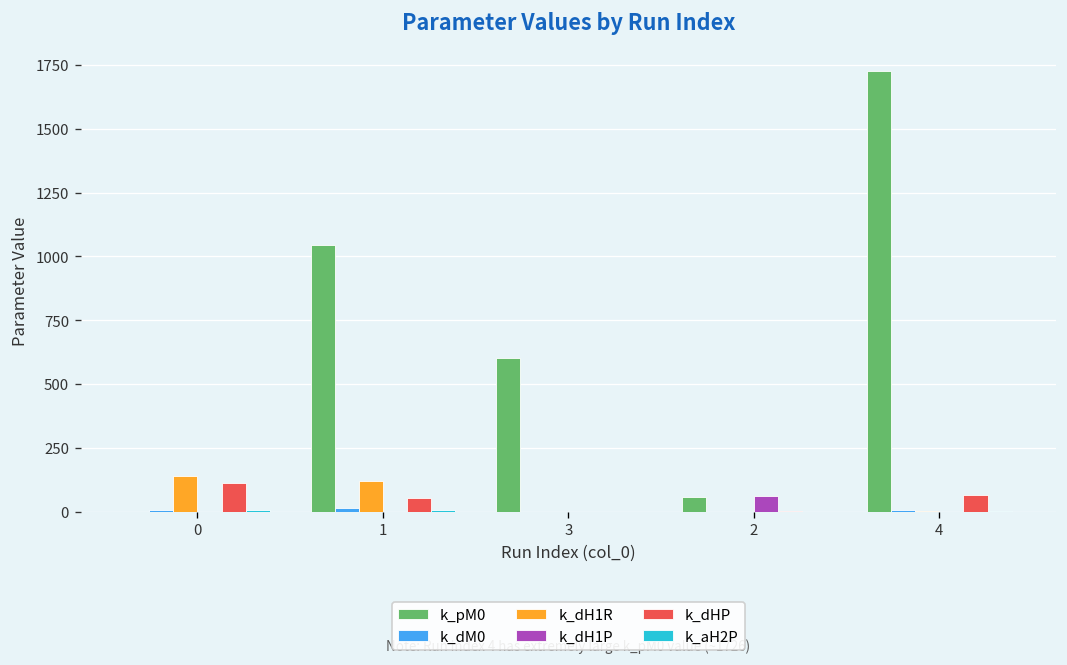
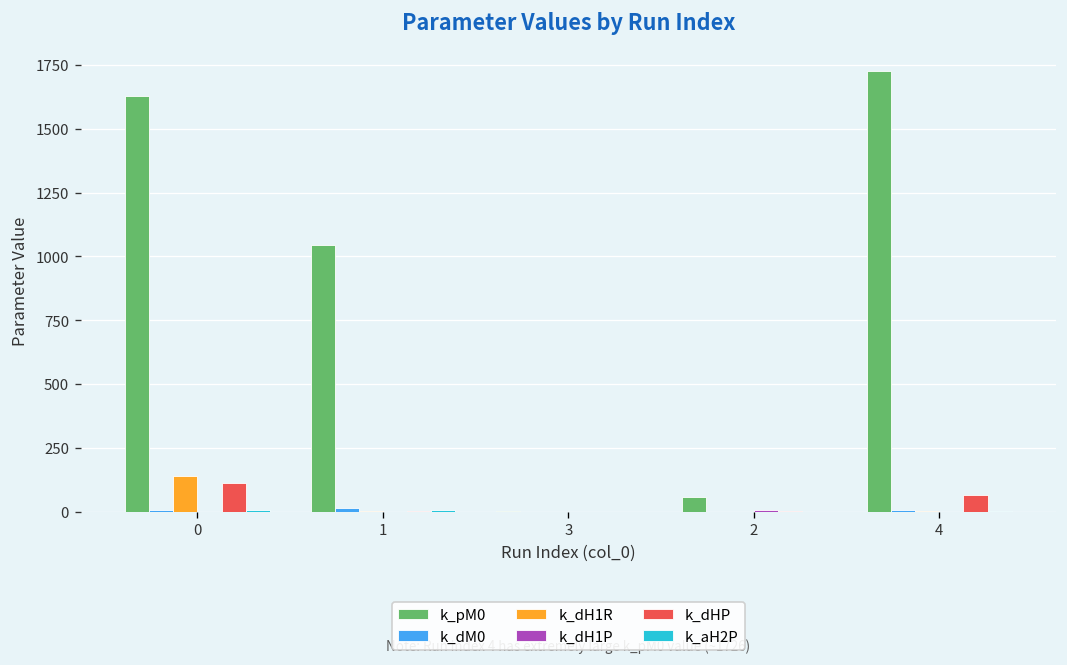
  {
    "k_pM0": {
-     "0": 0,
+     "0": 1630,
      "1": 1050,
-     "3": 600,
+     "3": 0,
      "2": 60,
      "4": 1730
    },
    "k_dH1R": {
      "0": 140,
-     "1": 120
+     "1": 0
    },
    "k_dH1P": {
-     "2": 60
+     "2": 0
    },
    "k_dHP": {
      "0": 110,
-     "1": 50,
+     "1": 0,
      "4": 70
    }
  }
